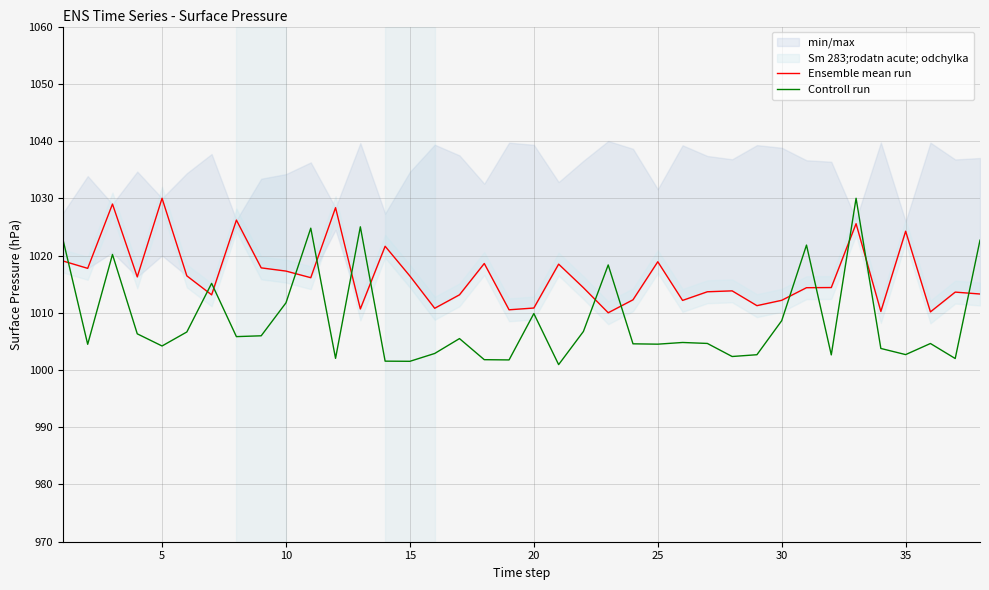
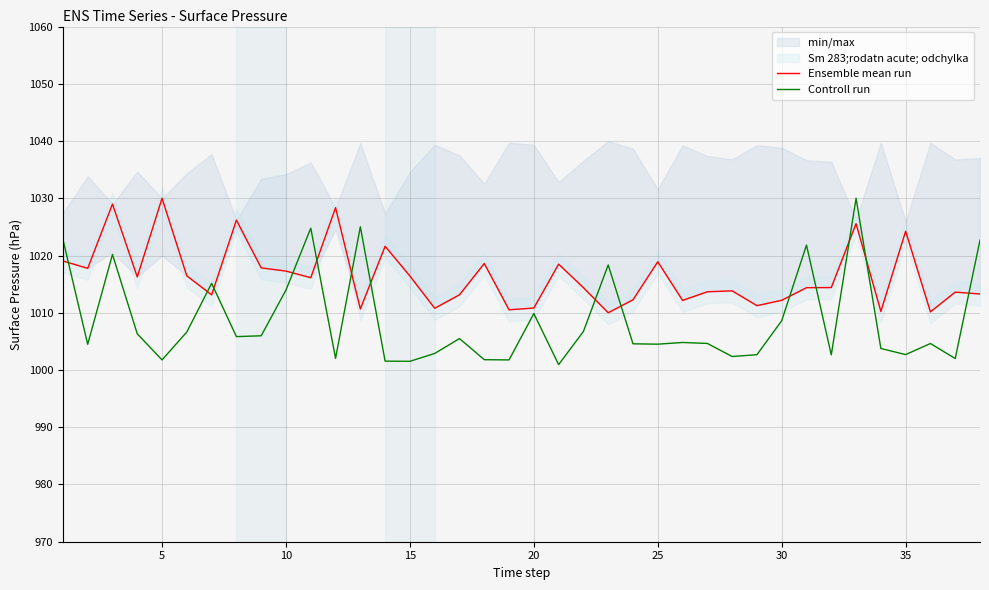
  {
    "Ensemble mean run": {
      "10": 1017,
      "15": 1016,
      "20": 1011,
      "25": 1019,
      "30": 1012,
      "35": 1024
    },
    "Controll run": {
-     "5": 1004,
-     "10": 1012,
+     "5": 1002,
+     "10": 1014,
      "15": 1002,
      "20": 1010,
      "25": 1005,
      "30": 1009,
      "35": 1003
    }
  }
